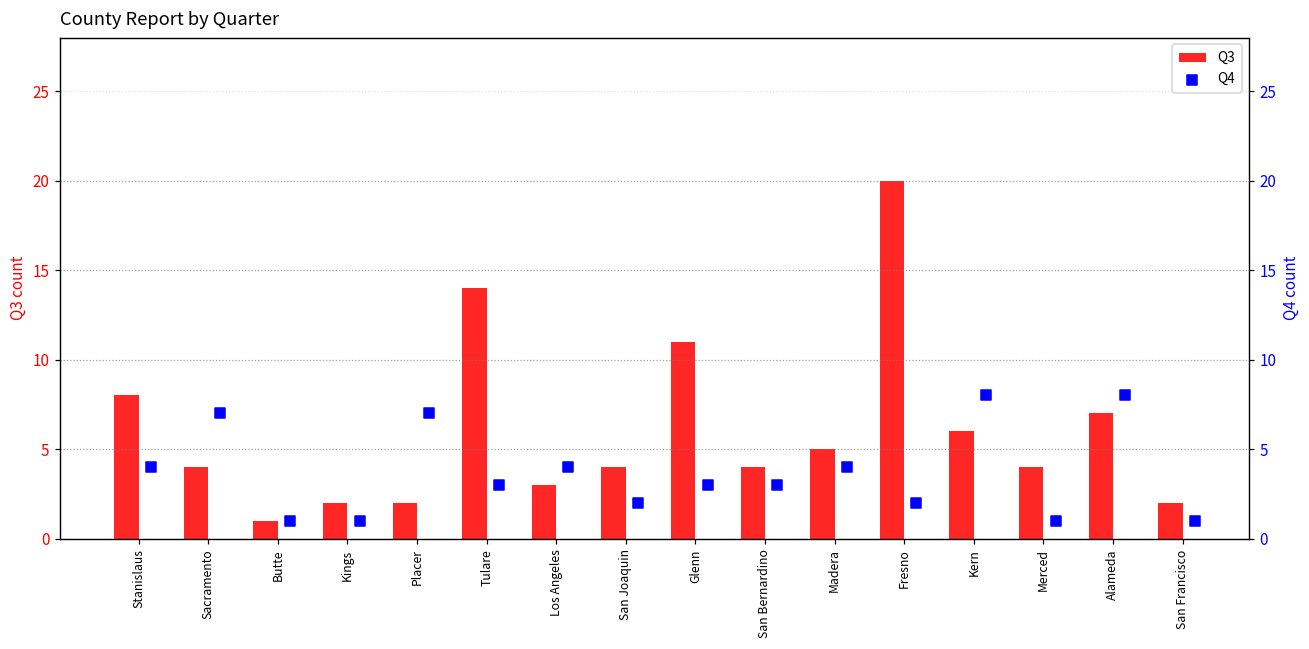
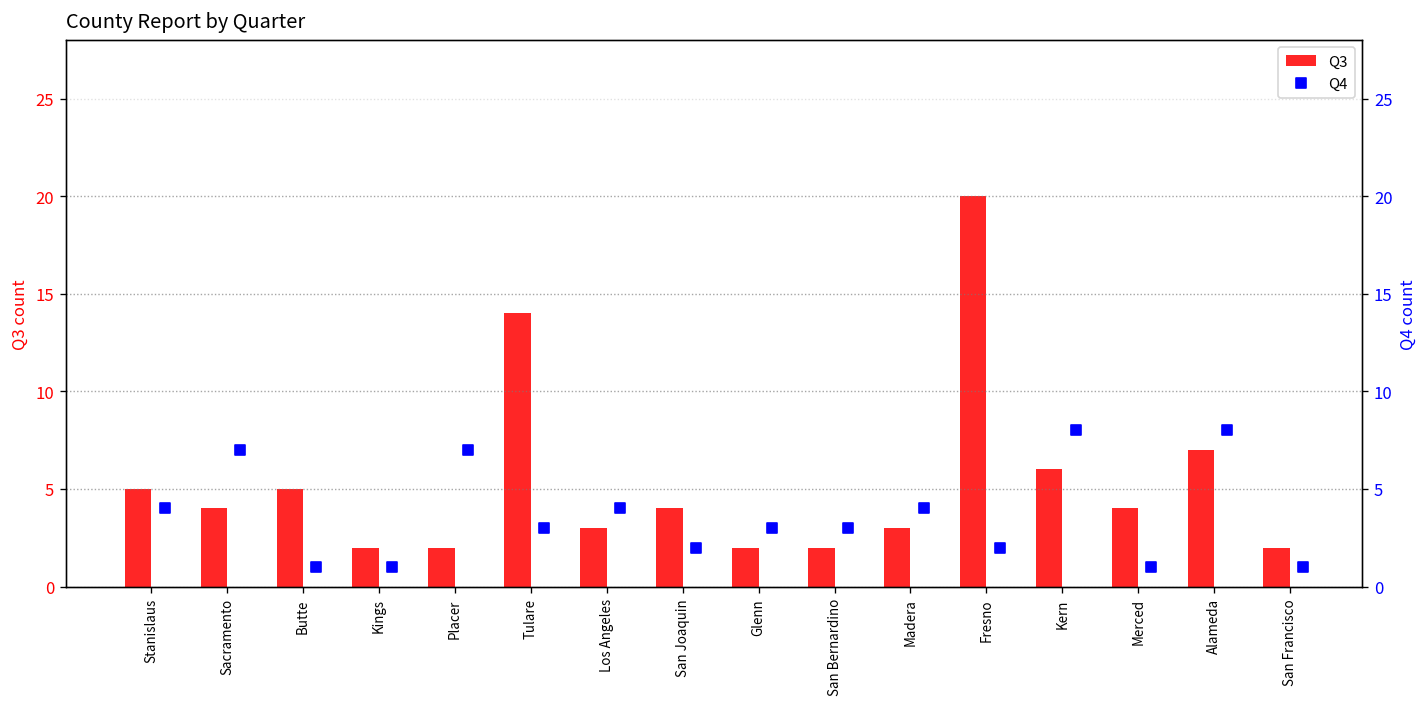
  {
    "Q3": {
-     "Stanislaus": 8,
+     "Stanislaus": 5,
      "Sacramento": 4,
-     "Butte": 1,
+     "Butte": 5,
      "Kings": 2,
      "Placer": 2,
      "Tulare": 14,
      "Los Angeles": 3,
      "San Joaquin": 4,
-     "Glenn": 11,
-     "San Bernardino": 4,
-     "Madera": 5,
+     "Glenn": 2,
+     "San Bernardino": 2,
+     "Madera": 3,
      "Fresno": 20,
      "Kern": 6,
      "Merced": 4,
      "Alameda": 7,
      "San Francisco": 2
    }
  }
